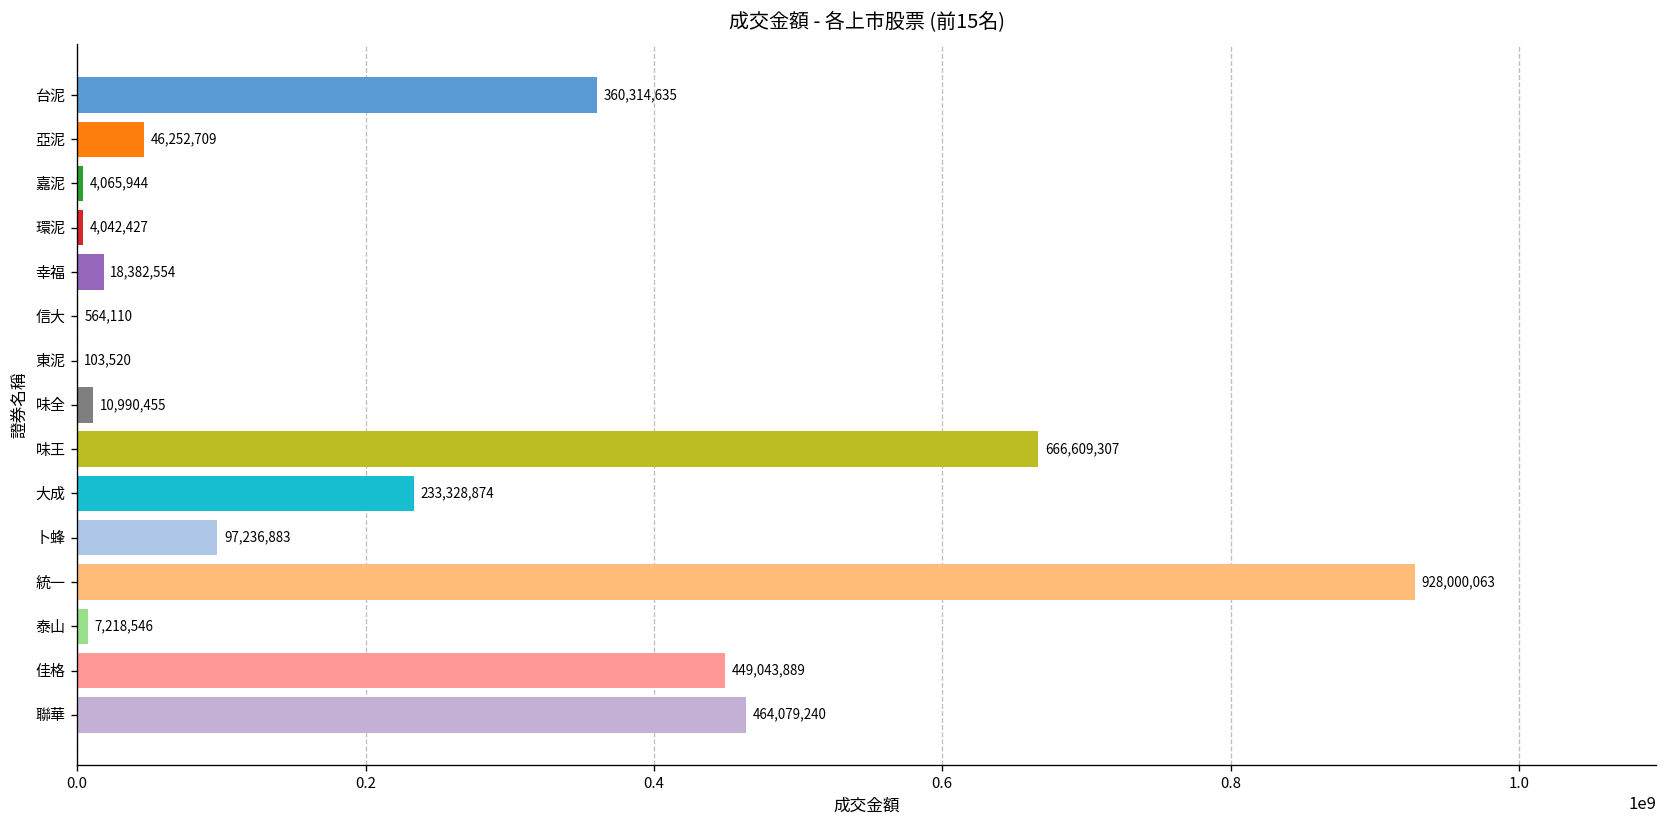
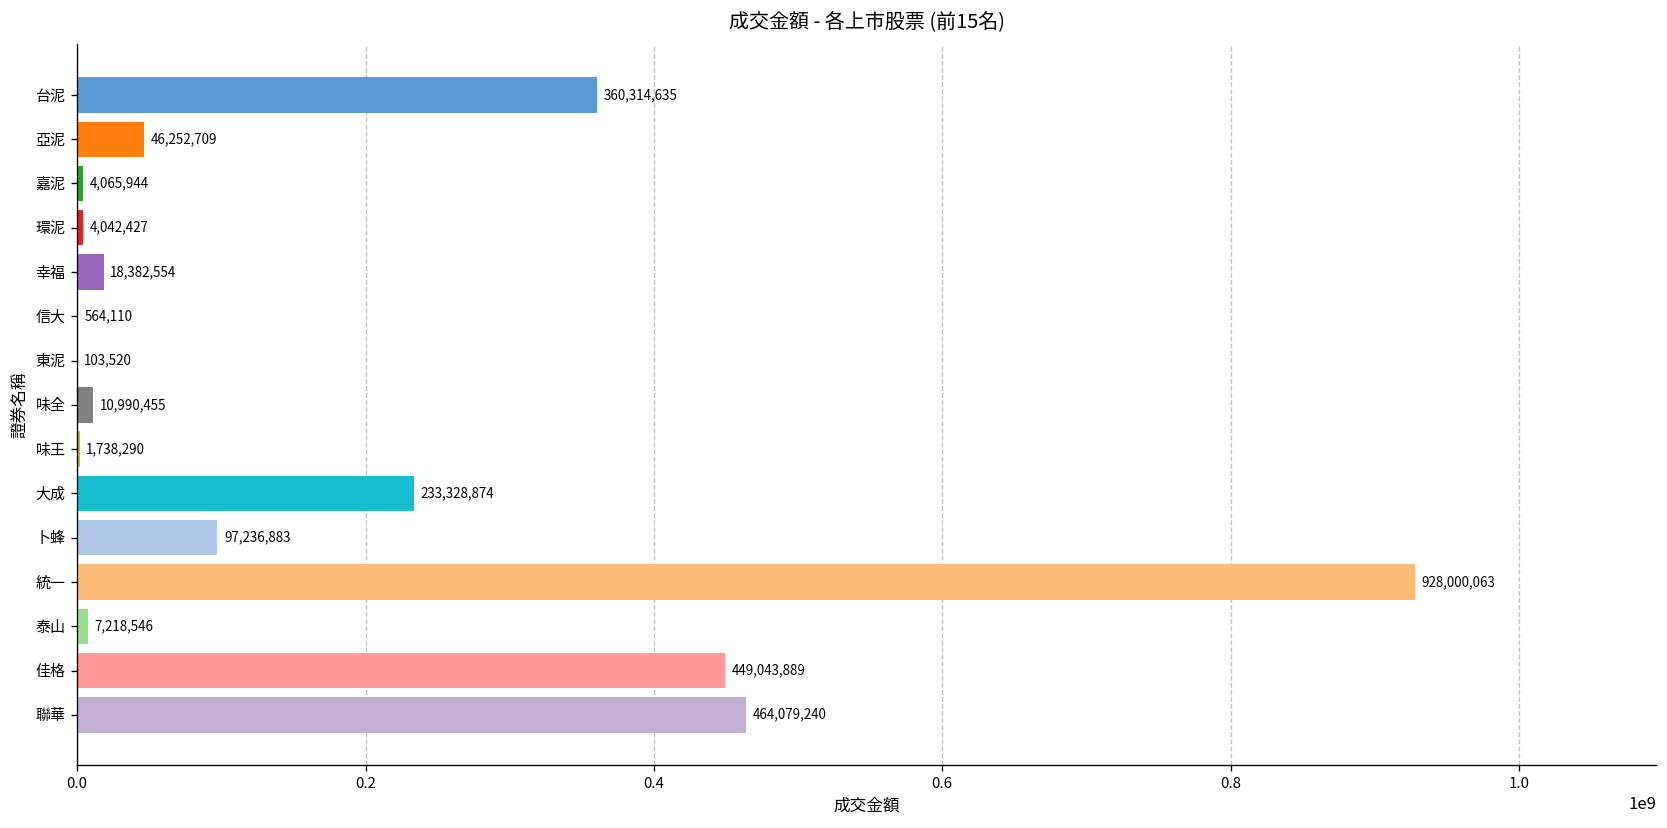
  {
    "台泥": "360,314,635",
    "亞泥": "46,252,709",
    "嘉泥": "4,065,944",
    "環泥": "4,042,427",
    "幸福": "18,382,554",
    "信大": "564,110",
    "東泥": "103,520",
    "味全": "10,990,455",
-   "味王": "666,609,307",
+   "味王": "1,738,290",
    "大成": "233,328,874",
    "卜蜂": "97,236,883",
    "統一": "928,000,063",
    "泰山": "7,218,546",
    "佳格": "449,043,889",
    "聯華": "464,079,240"
  }
